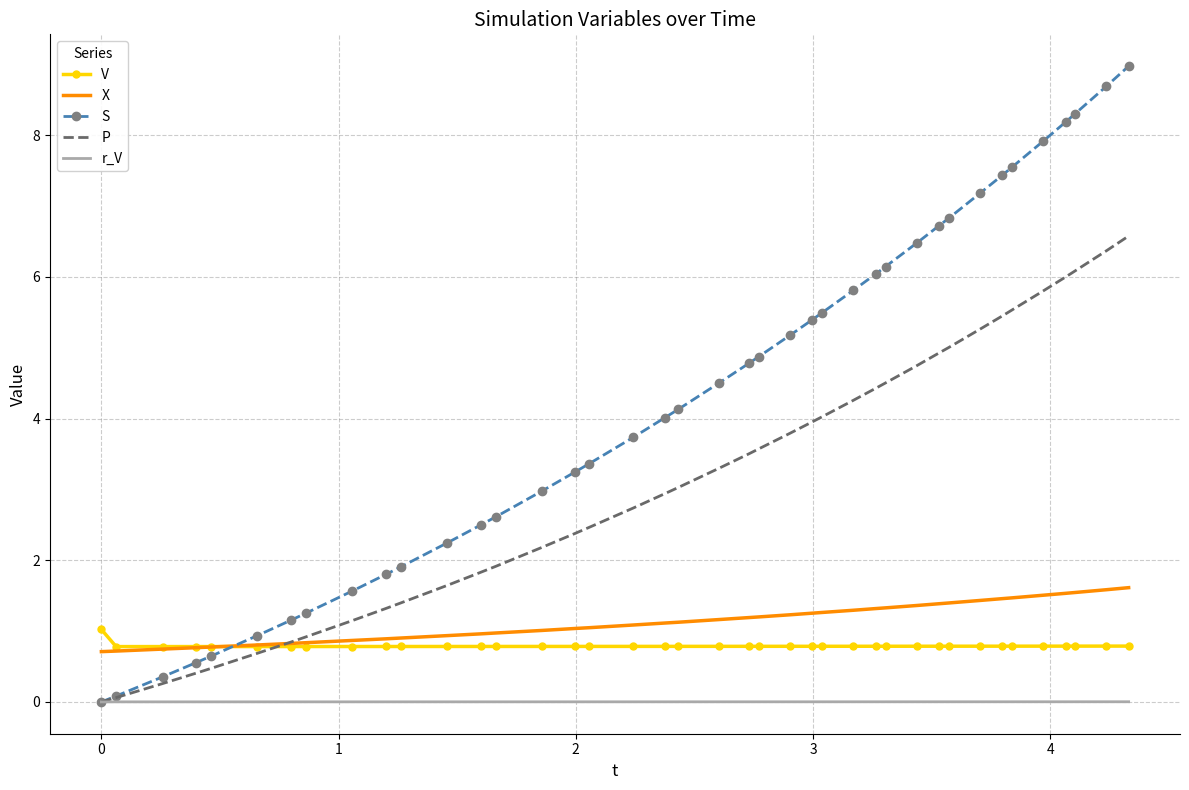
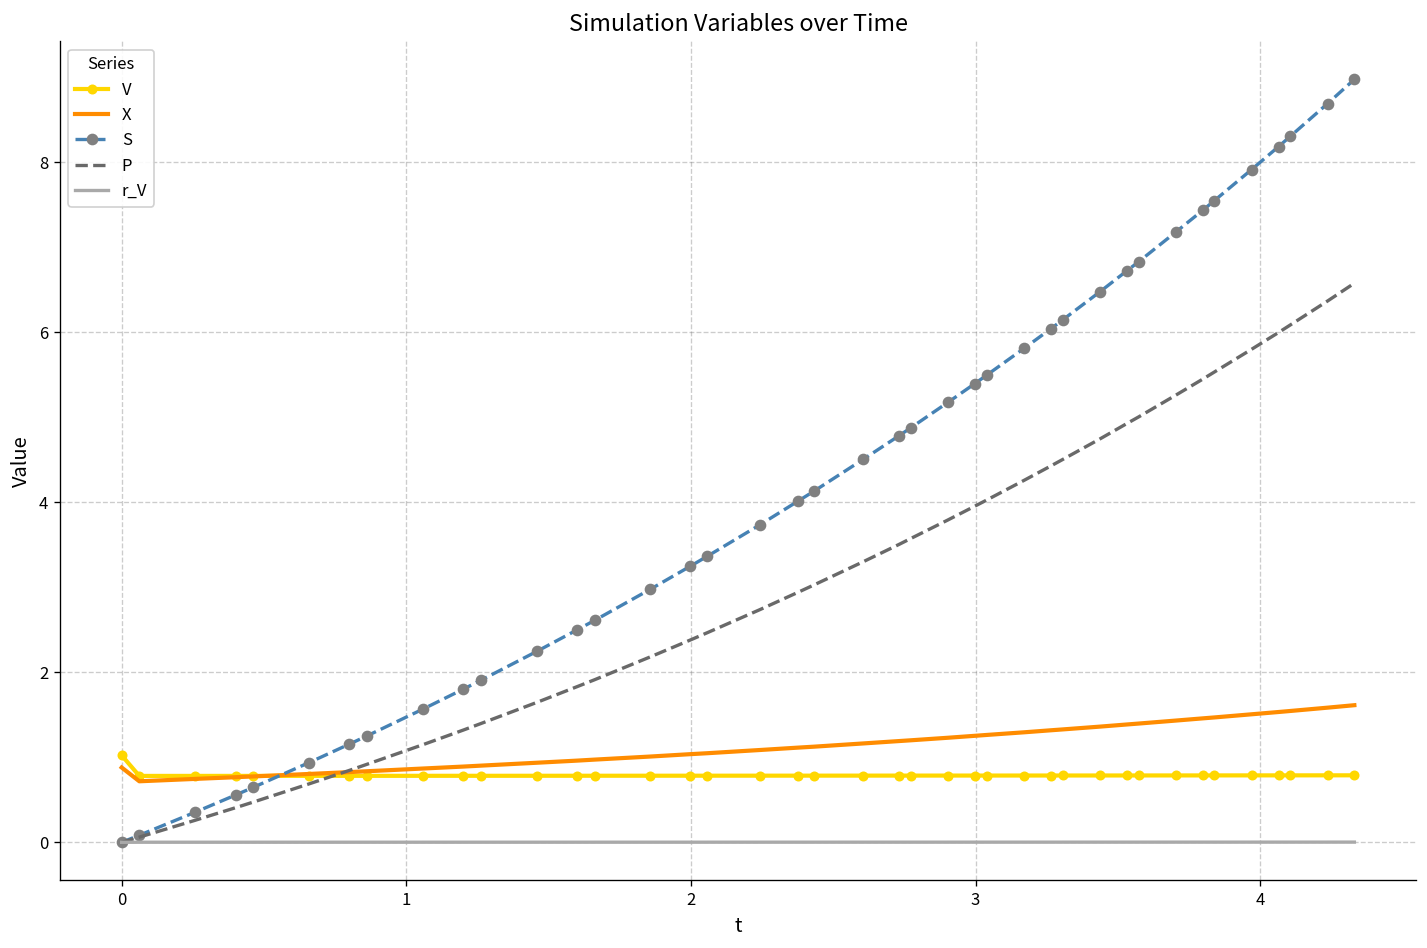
  {
    "V": {
      "0": 1.0
    },
    "X": {
-     "0": 0.7
+     "0": 0.9
    }
  }
